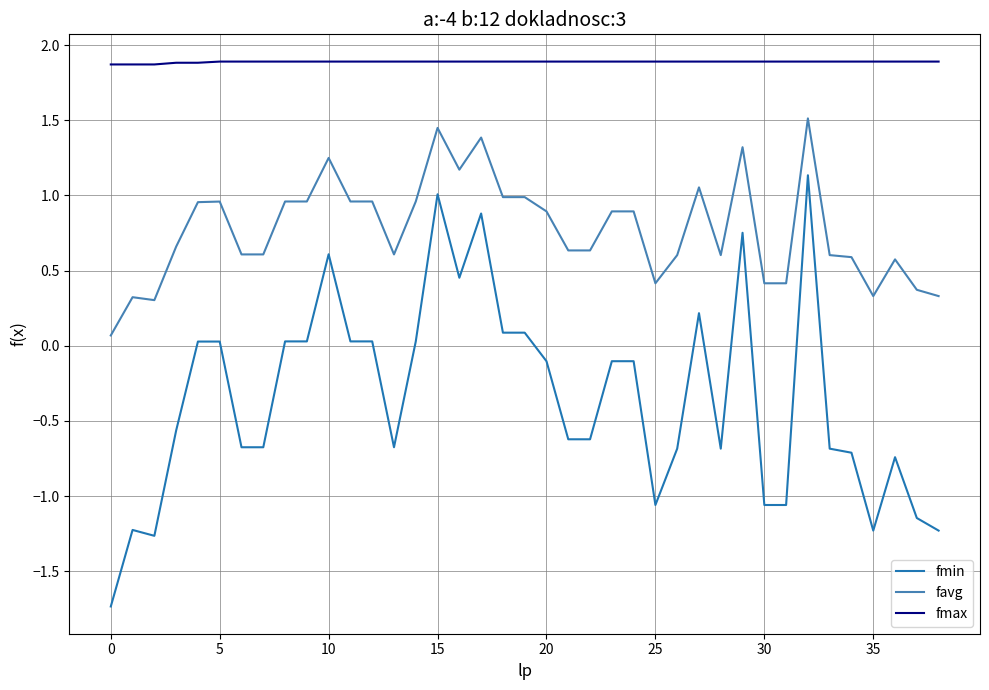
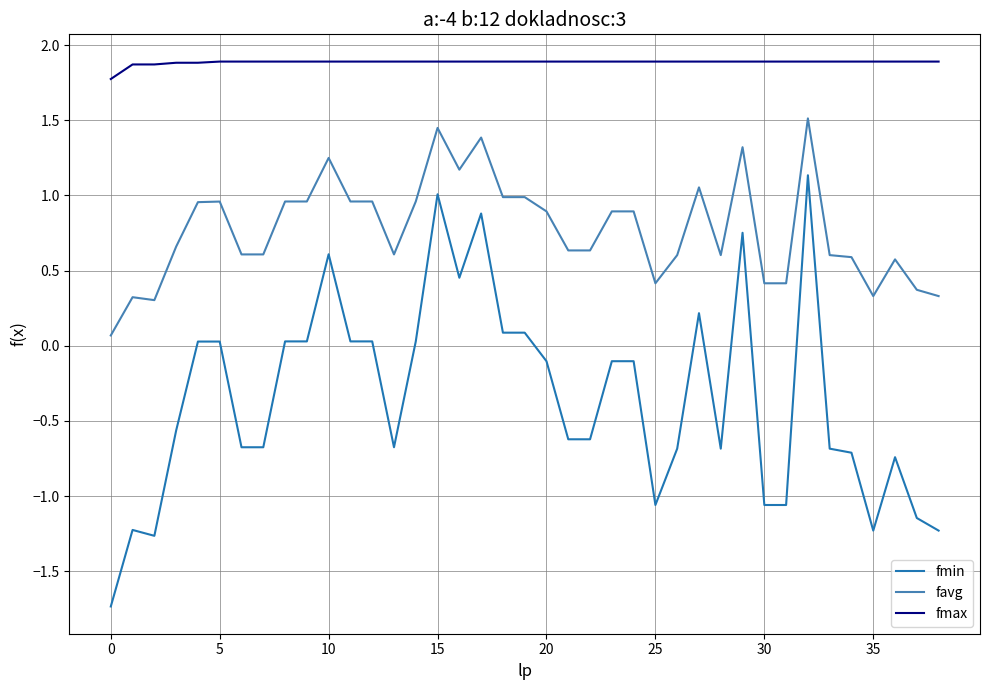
  {
    "fmax": {
-     "0": 1.87,
+     "0": 1.77,
      "5": 1.89,
      "10": 1.89,
      "15": 1.89,
      "20": 1.89,
      "25": 1.89,
      "30": 1.89,
      "35": 1.89
    }
  }
